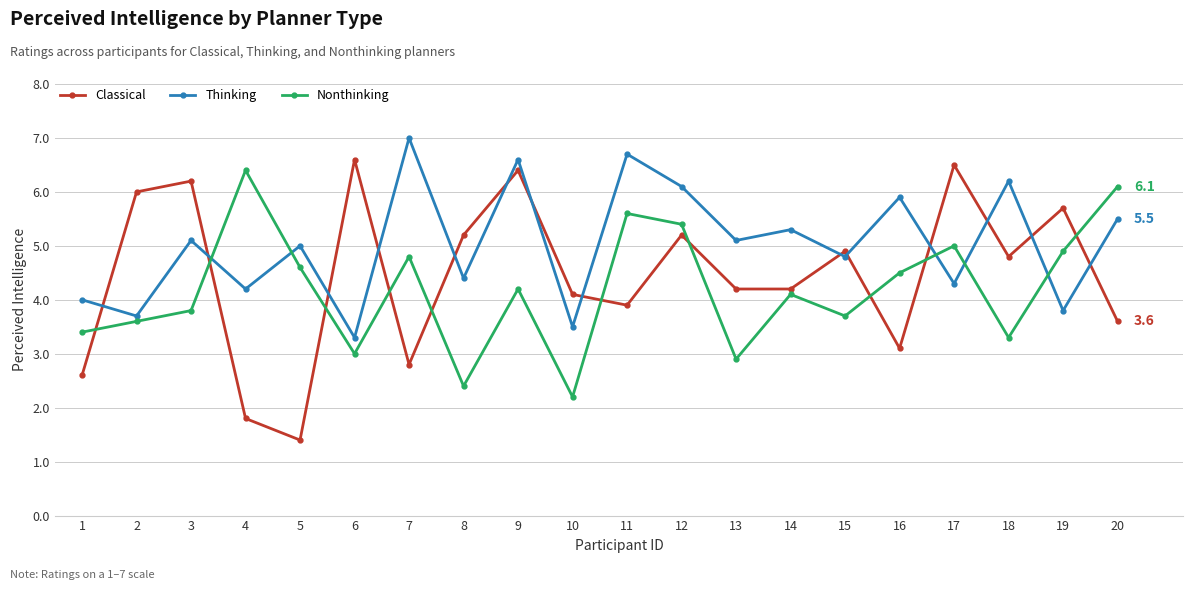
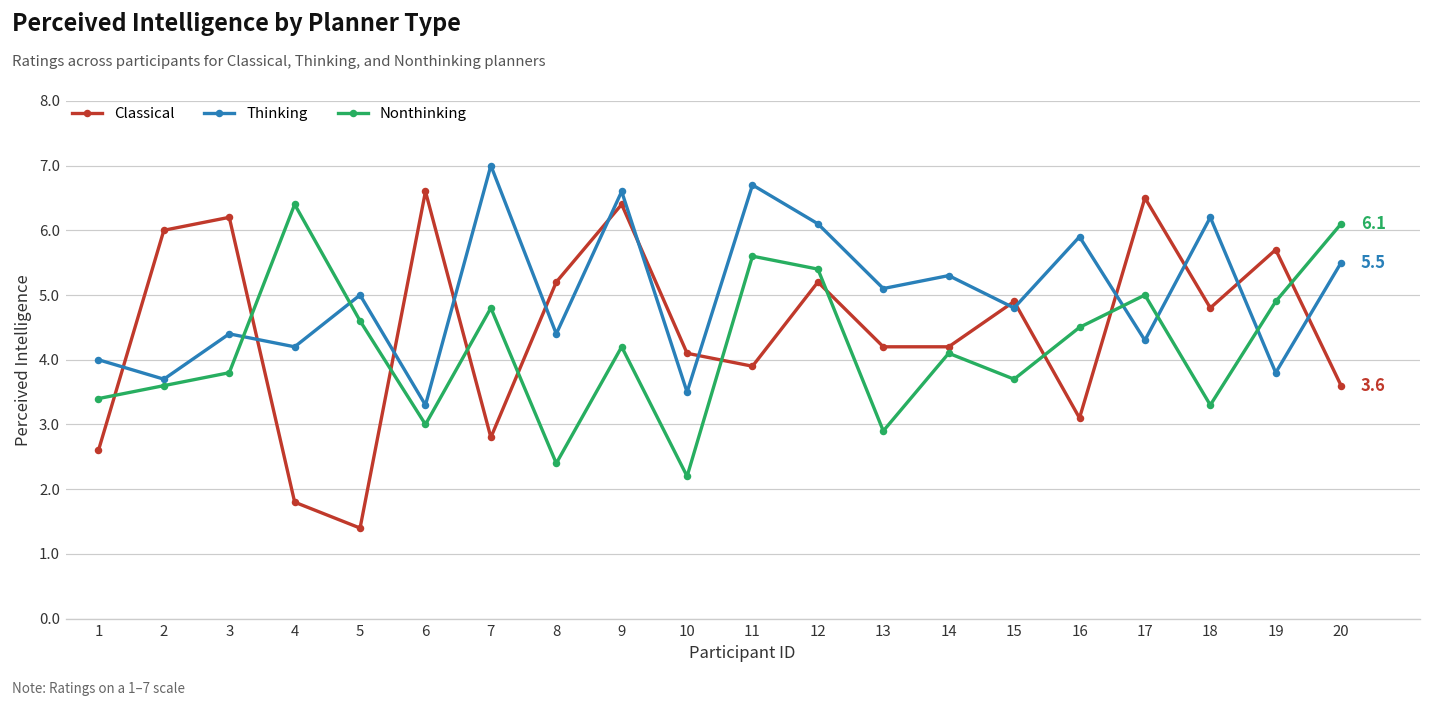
  {
    "Classical": {
      "20": 3.6
    },
    "Thinking": {
      "1": 4.0,
      "2": 3.7,
-     "3": 5.1,
+     "3": 4.4,
      "4": 4.2,
      "5": 5.0,
      "6": 3.3,
      "7": 7.0,
      "8": 4.4,
      "9": 6.6,
      "10": 3.5,
      "11": 6.7,
      "12": 6.1,
      "13": 5.1,
      "14": 5.3,
      "15": 4.8,
      "16": 5.9,
      "17": 4.3,
      "18": 6.2,
      "19": 3.8
    },
    "Nonthinking": {
      "20": 6.1
    }
  }
